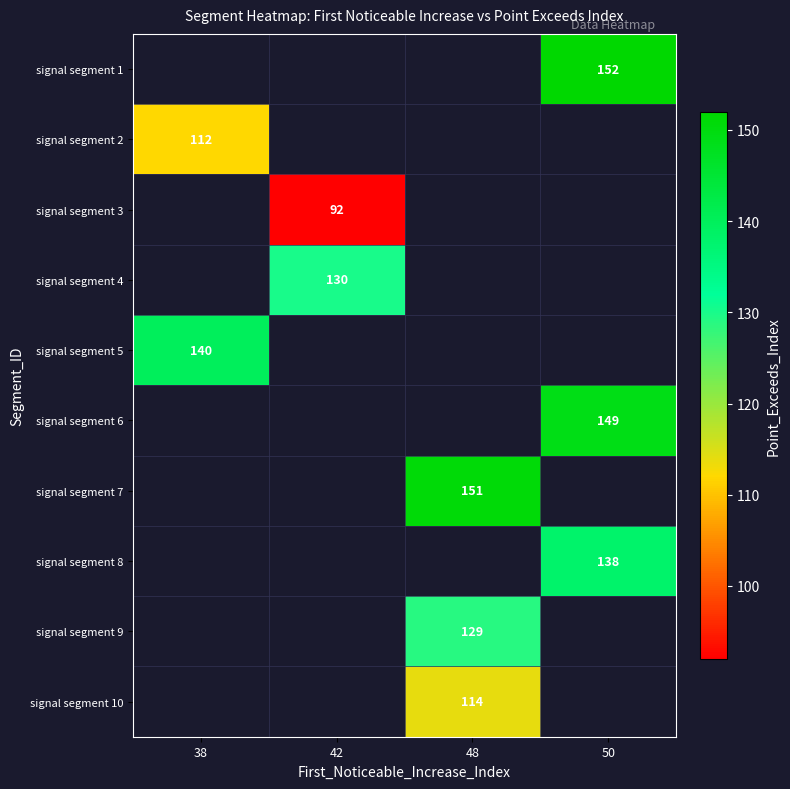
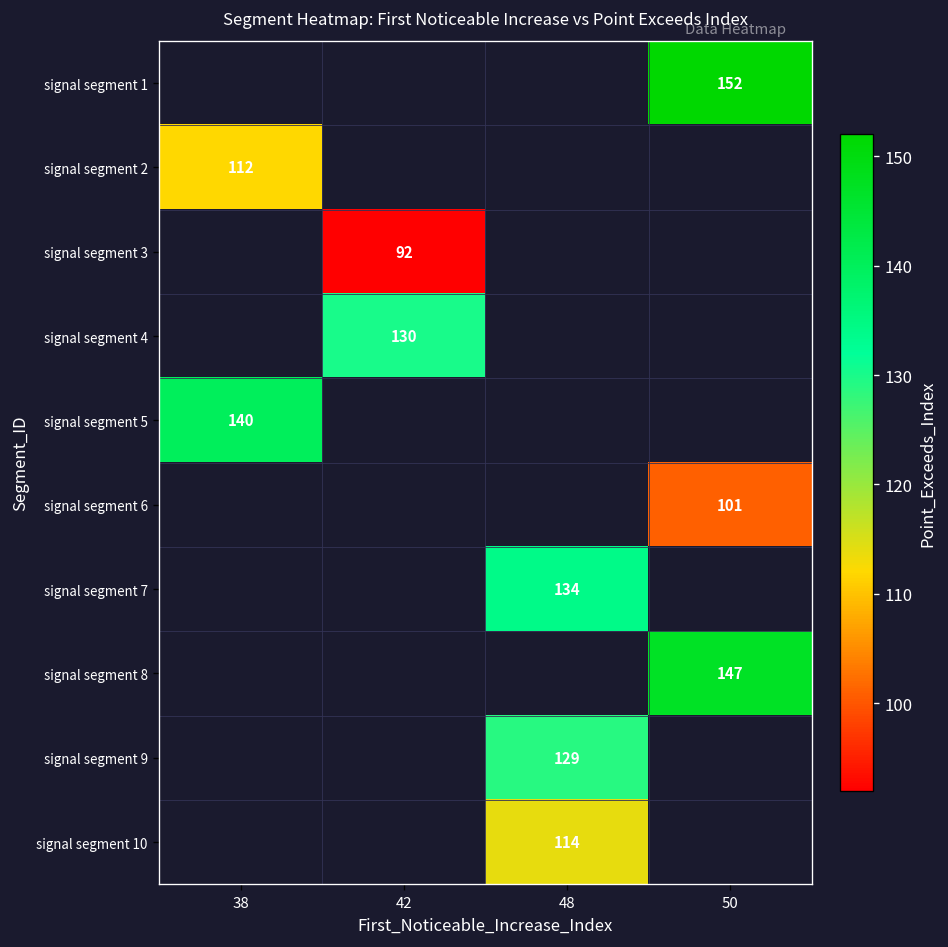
  {
    "signal segment 1": {
      "50": 152
    },
    "signal segment 2": {
      "38": 112
    },
    "signal segment 3": {
      "42": 92
    },
    "signal segment 4": {
      "42": 130
    },
    "signal segment 5": {
      "38": 140
    },
    "signal segment 6": {
-     "50": 149
+     "50": 101
    },
    "signal segment 7": {
-     "48": 151
+     "48": 134
    },
    "signal segment 8": {
-     "50": 138
+     "50": 147
    },
    "signal segment 9": {
      "48": 129
    },
    "signal segment 10": {
      "48": 114
    }
  }
